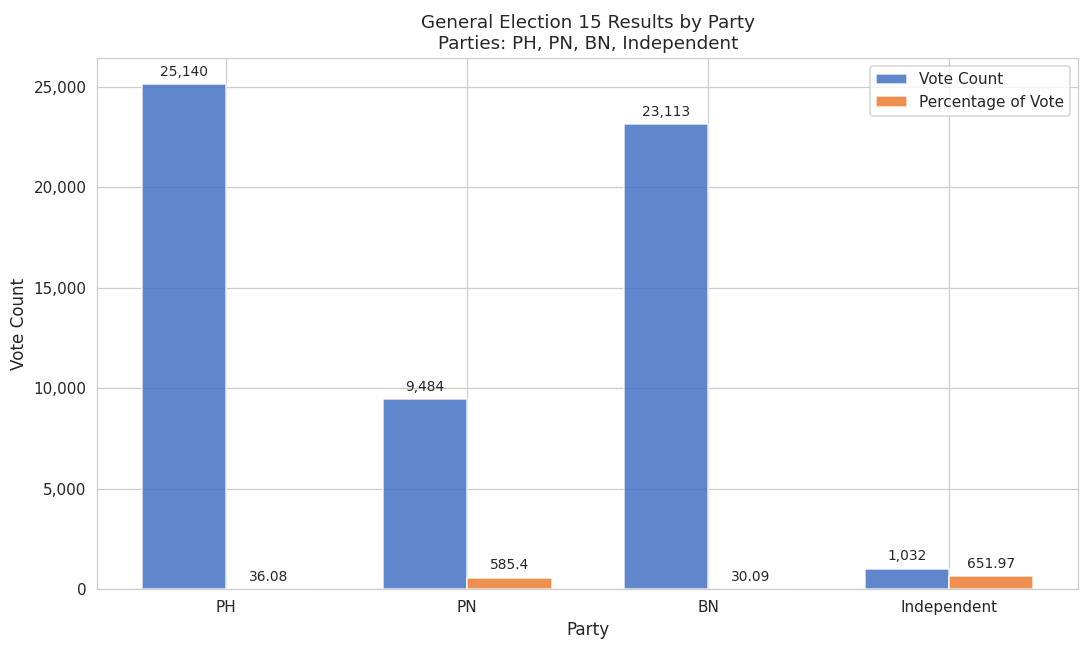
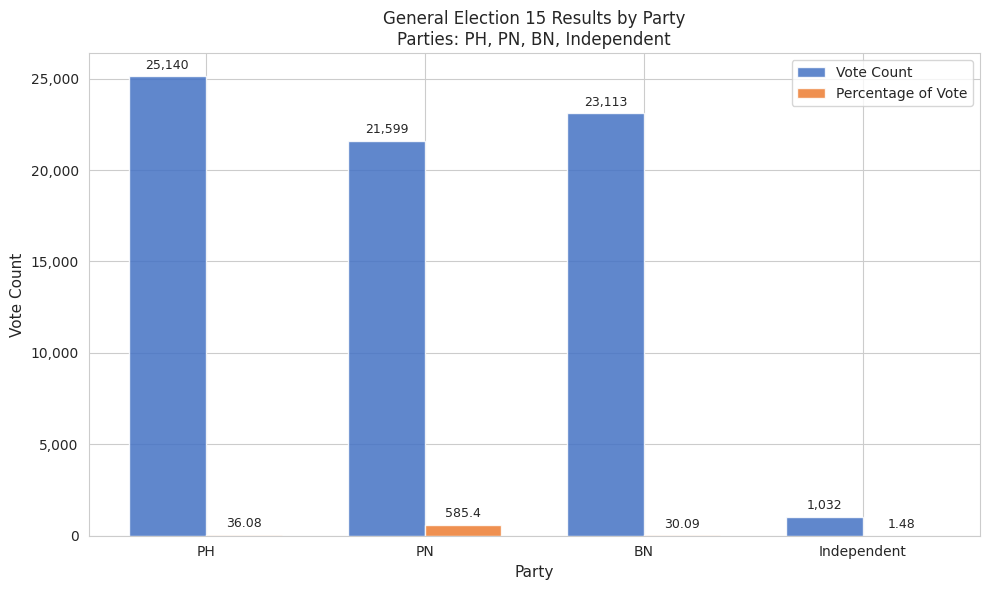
  {
    "Vote Count": {
      "PH": "25,140",
-     "PN": "9,484",
+     "PN": "21,599",
      "BN": "23,113",
      "Independent": "1,032"
    },
    "Percentage of Vote": {
      "PH": "36.08",
      "PN": "585.4",
      "BN": "30.09",
-     "Independent": "651.97"
+     "Independent": "1.48"
    }
  }
